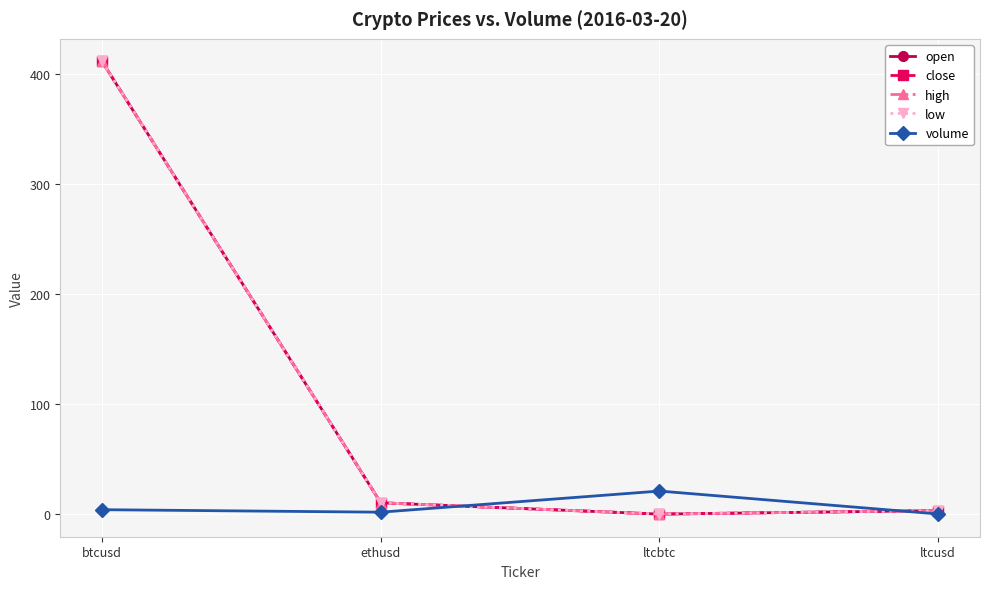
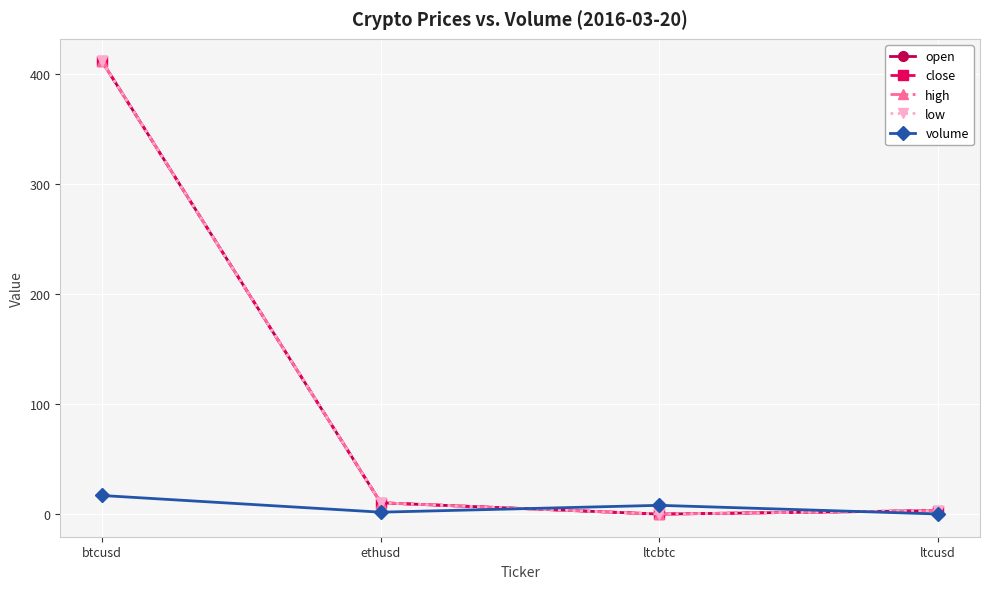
  {
    "low": {
      "btcusd": 411,
      "ethusd": 10,
      "ltcbtc": 0,
      "ltcusd": 3
    },
    "volume": {
-     "btcusd": 4,
+     "btcusd": 17,
      "ethusd": 2,
-     "ltcbtc": 21,
+     "ltcbtc": 8,
      "ltcusd": 0
    }
  }
